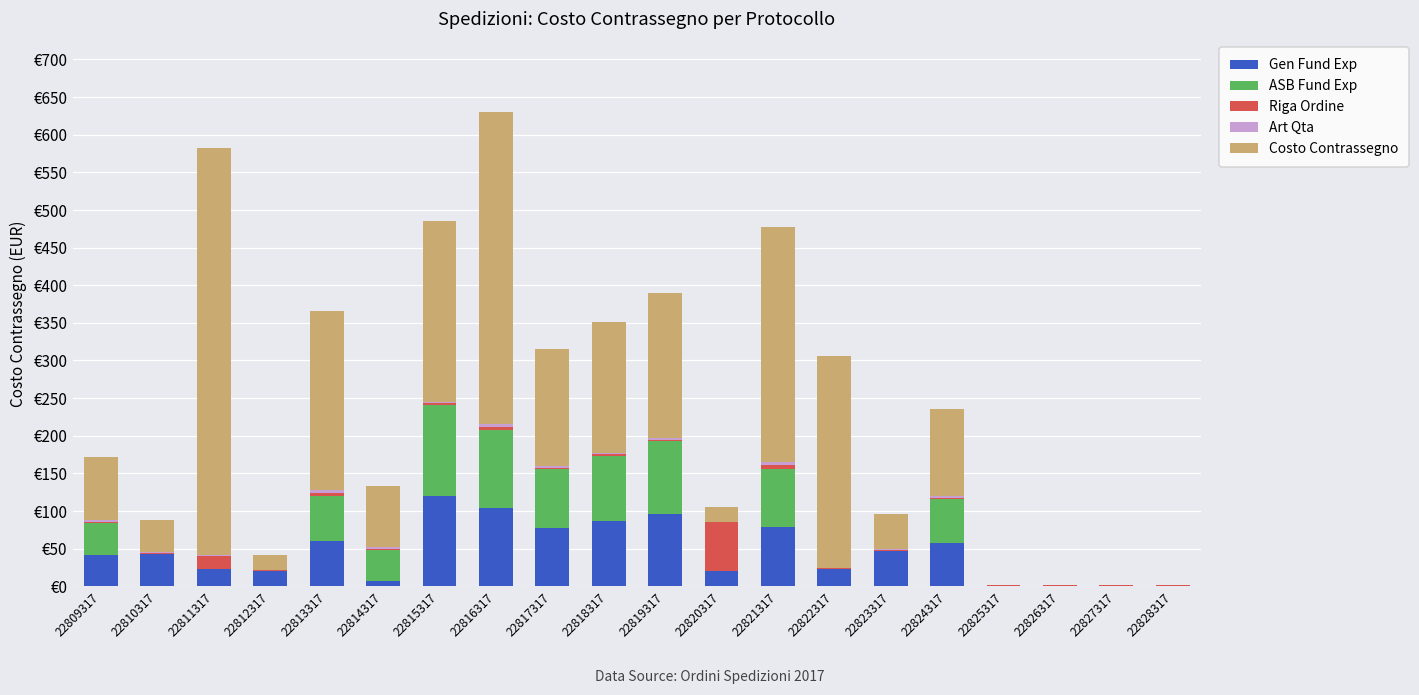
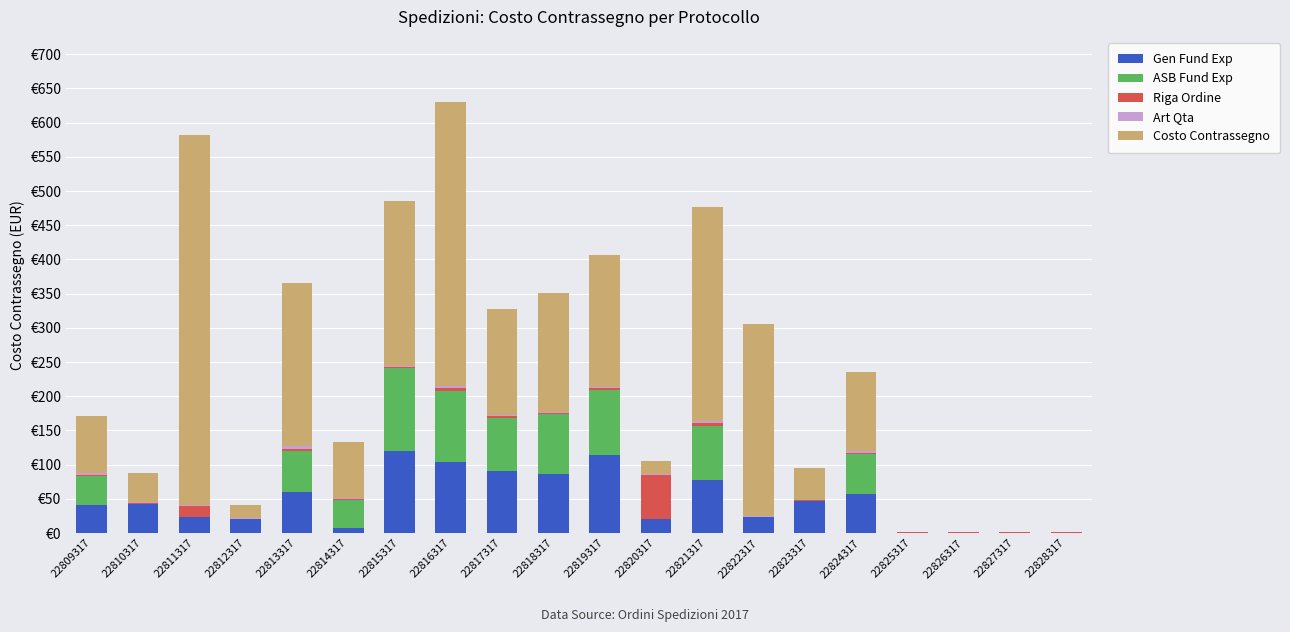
  {
    "Gen Fund Exp": {
      "22809317": "€40",
      "22810317": "€40",
      "22811317": "€20",
      "22812317": "€20",
      "22813317": "€60",
      "22814317": "€10",
      "22815317": "€120",
      "22816317": "€100",
-     "22817317": "€80",
+     "22817317": "€90",
      "22818317": "€90",
-     "22819317": "€100",
+     "22819317": "€110",
      "22820317": "€20",
      "22821317": "€80",
      "22822317": "€20",
      "22823317": "€50",
      "22824317": "€60",
      "22825317": "€0",
      "22826317": "€0",
      "22827317": "€0",
      "22828317": "€0"
    },
    "ASB Fund Exp": {
      "22809317": "€40",
      "22810317": "€0",
      "22811317": "€0",
      "22812317": "€0",
      "22813317": "€60",
      "22814317": "€40",
      "22815317": "€120",
      "22816317": "€100",
      "22817317": "€80",
      "22818317": "€90",
      "22819317": "€100",
      "22820317": "€0",
      "22821317": "€80",
      "22822317": "€0",
      "22823317": "€0",
      "22824317": "€60",
      "22825317": "€0",
      "22826317": "€0",
      "22827317": "€0",
      "22828317": "€0"
    },
    "Riga Ordine": {
      "22811317": "€20",
      "22813317": "€0",
      "22816317": "€0",
      "22820317": "€70",
      "22821317": "€0"
    },
    "Art Qta": {
      "22813317": "€0",
      "22816317": "€0",
      "22821317": "€0"
    },
    "Costo Contrassegno": {
      "22809317": "€80",
      "22810317": "€40",
      "22811317": "€540",
      "22812317": "€20",
      "22813317": "€240",
      "22814317": "€80",
      "22815317": "€240",
      "22816317": "€420",
      "22817317": "€160",
      "22818317": "€170",
      "22819317": "€190",
      "22820317": "€20",
      "22821317": "€310",
      "22822317": "€280",
      "22823317": "€50",
      "22824317": "€120",
      "22825317": "€0",
      "22826317": "€0",
      "22827317": "€0",
      "22828317": "€0"
    }
  }
